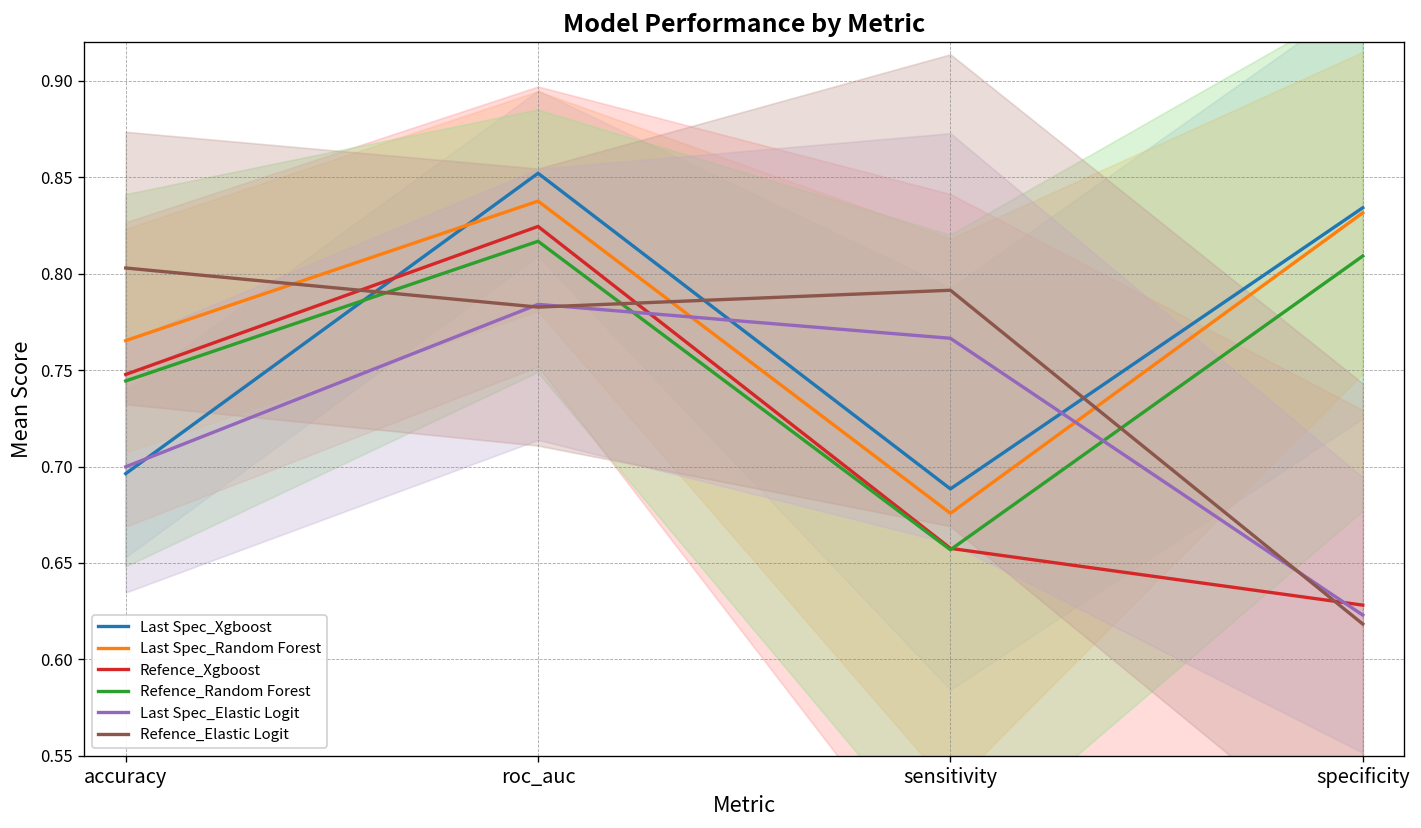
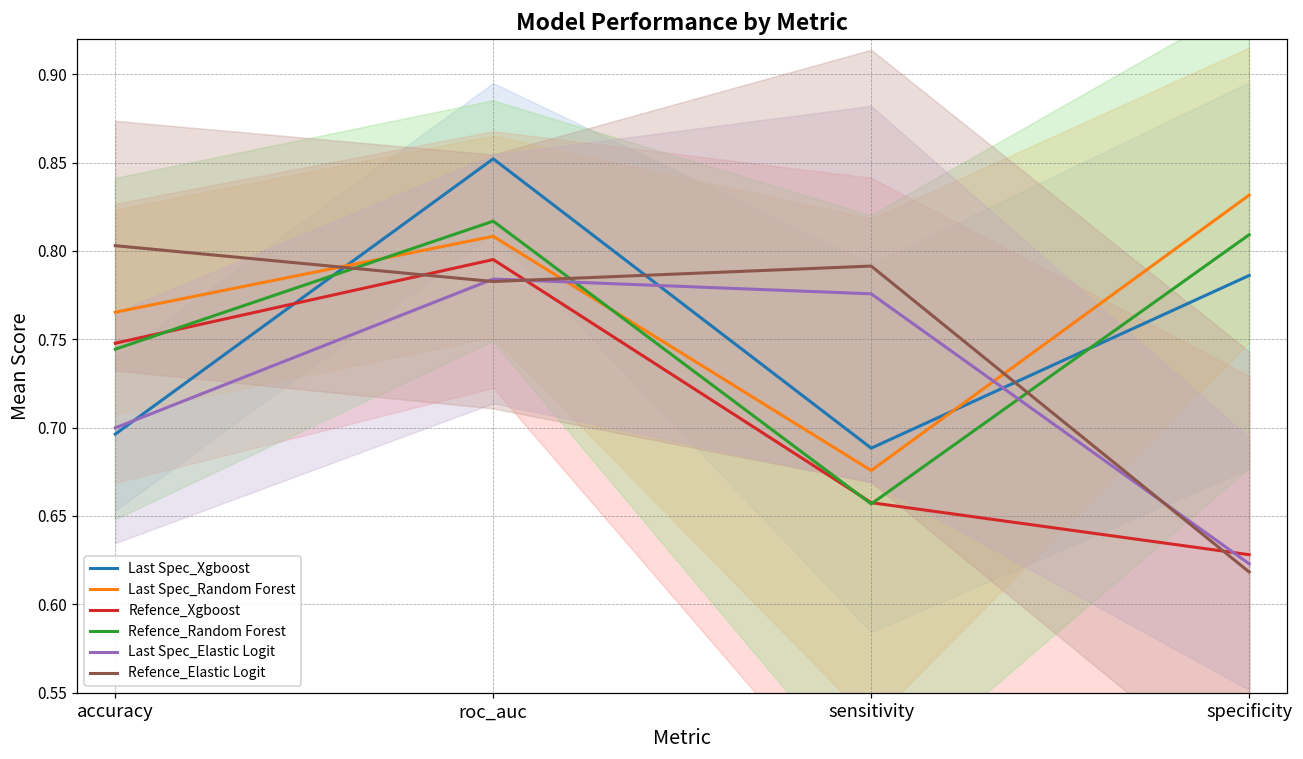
  {
    "Last Spec_Xgboost": {
      "accuracy": 0.696,
      "roc_auc": 0.852,
      "sensitivity": 0.688,
-     "specificity": 0.834
+     "specificity": 0.786
    },
    "Last Spec_Random Forest": {
-     "roc_auc": 0.838,
+     "roc_auc": 0.808,
      "sensitivity": 0.676,
      "specificity": 0.832
    },
    "Refence_Xgboost": {
      "accuracy": 0.748,
-     "roc_auc": 0.825,
+     "roc_auc": 0.795,
      "specificity": 0.628
    },
    "Refence_Random Forest": {
      "accuracy": 0.744,
      "roc_auc": 0.817,
      "specificity": 0.809
    },
    "Last Spec_Elastic Logit": {
      "accuracy": 0.700,
-     "sensitivity": 0.767,
+     "sensitivity": 0.776,
      "specificity": 0.623
    },
    "Refence_Elastic Logit": {
      "accuracy": 0.803,
      "specificity": 0.618
    }
  }
